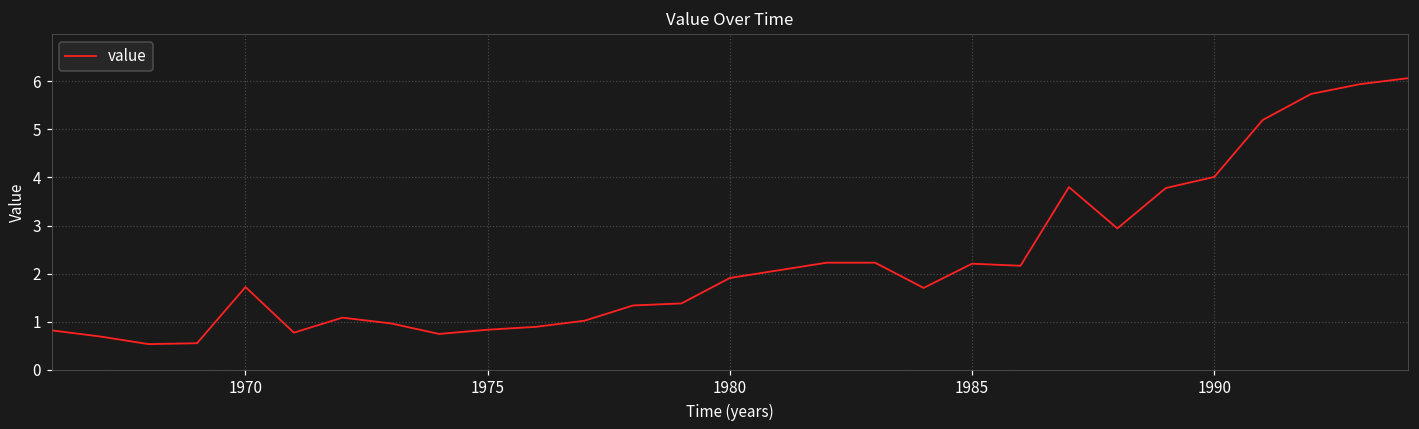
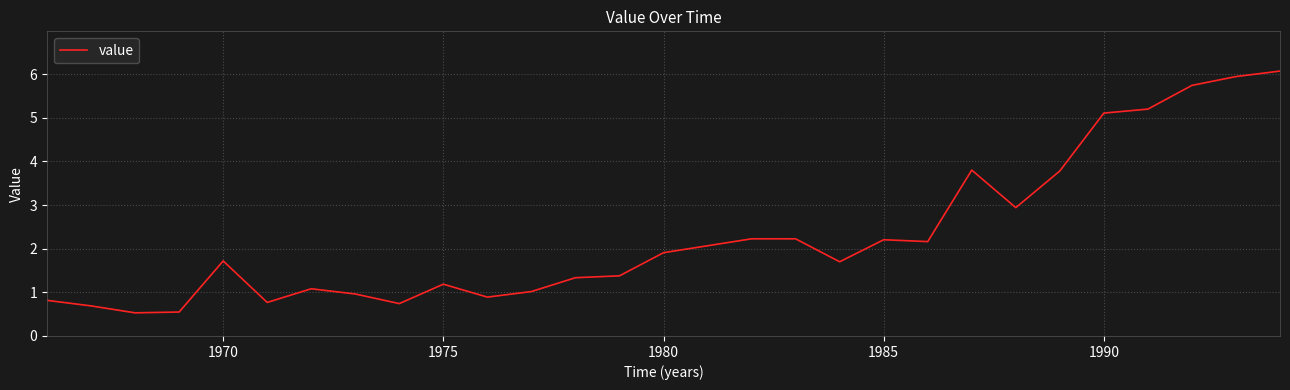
  {
    "1970": 1.7,
-   "1975": 0.8,
+   "1975": 1.2,
    "1980": 1.9,
    "1985": 2.2,
-   "1990": 4.0
+   "1990": 5.1
  }
